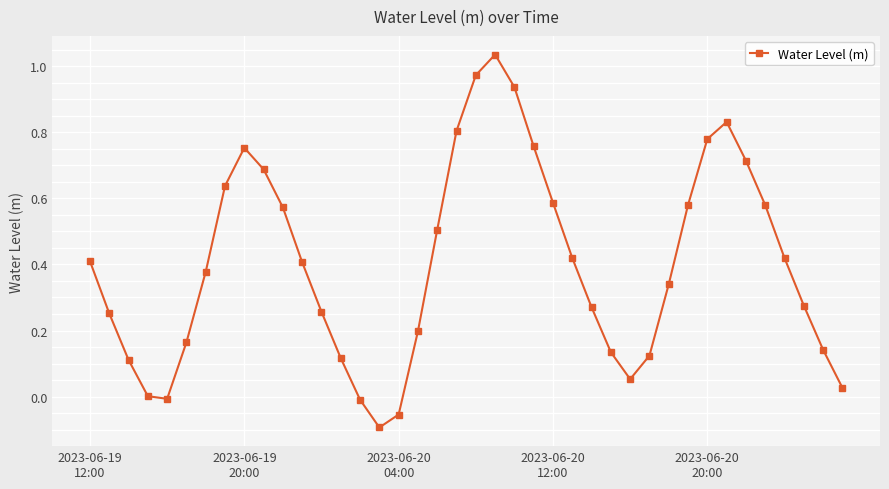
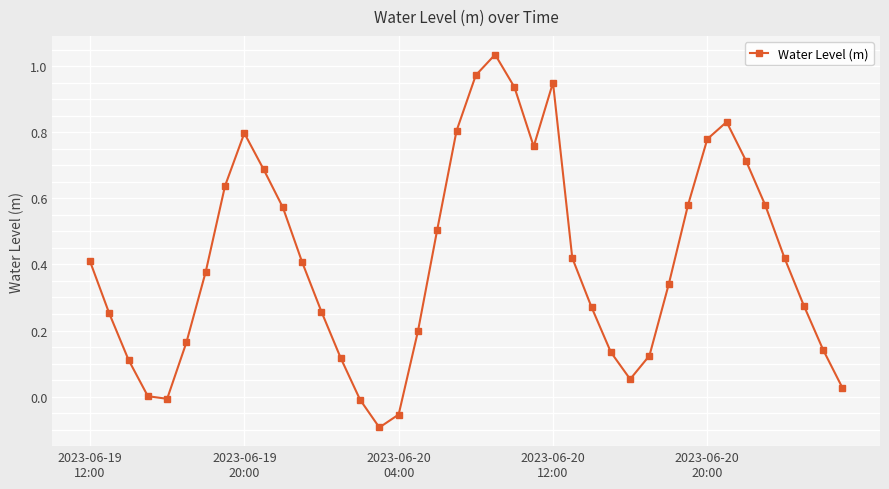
  {
    "2023-06-19 12:00": 0.41,
-   "2023-06-19 20:00": 0.75,
+   "2023-06-19 20:00": 0.80,
    "2023-06-20 04:00": -0.05,
-   "2023-06-20 12:00": 0.59,
+   "2023-06-20 12:00": 0.95,
    "2023-06-20 20:00": 0.78
  }
